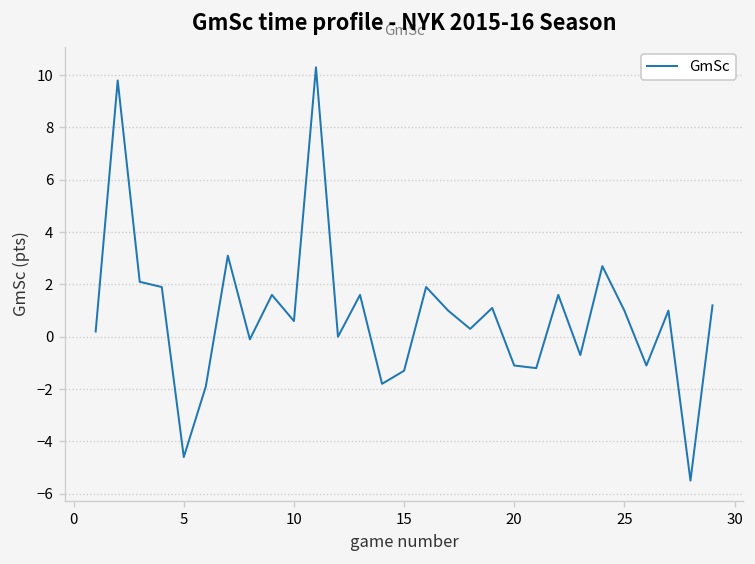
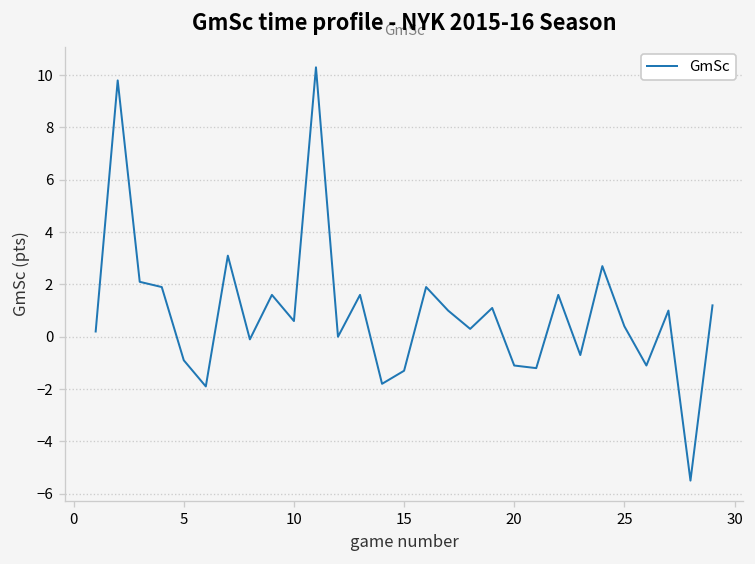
  {
-   "5": -4.6,
+   "5": -0.9,
    "10": 0.6,
    "15": -1.3,
    "20": -1.1,
-   "25": 1.0
+   "25": 0.4
  }
